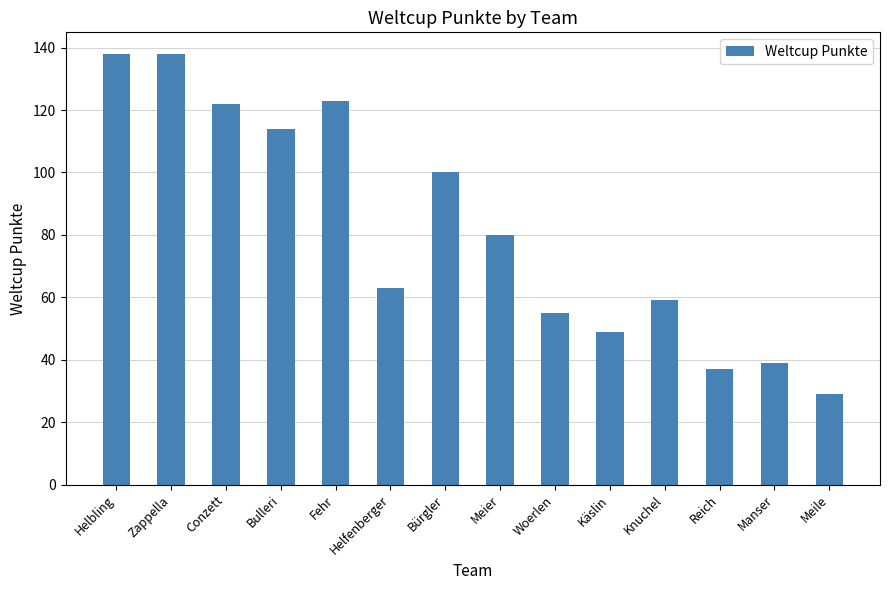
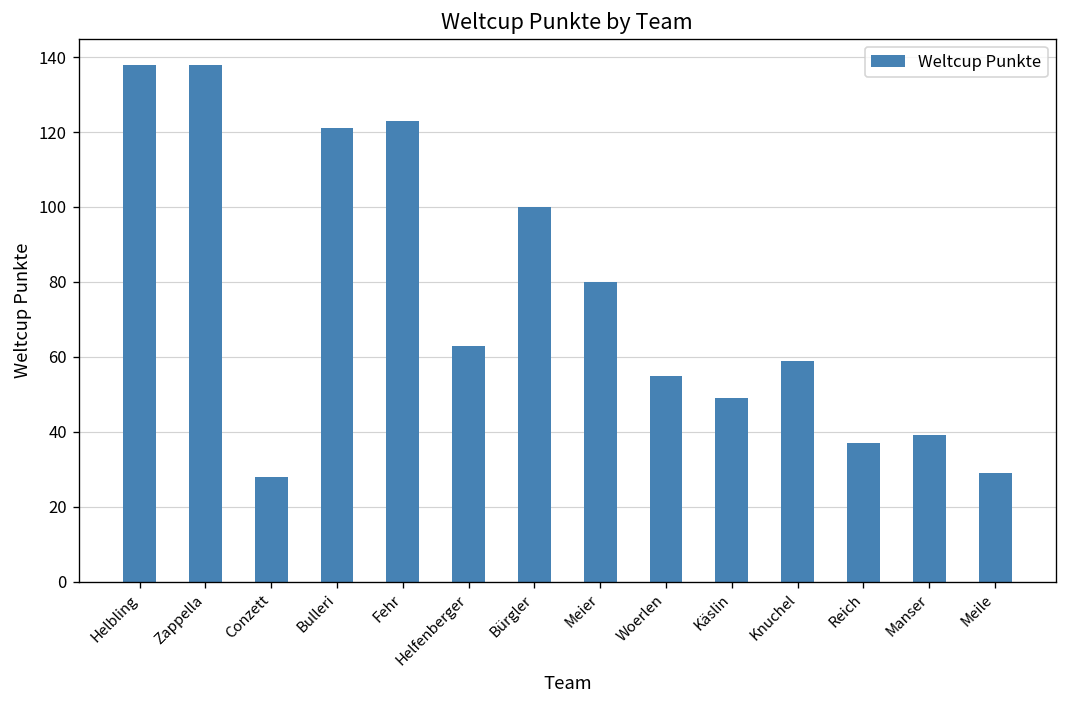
  {
    "Helbling": 138,
    "Zappella": 138,
-   "Conzett": 122,
-   "Bulleri": 114,
+   "Conzett": 28,
+   "Bulleri": 121,
    "Fehr": 123,
    "Helfenberger": 63,
    "Bürgler": 100,
    "Meier": 80,
    "Woerlen": 55,
    "Käslin": 49,
    "Knuchel": 59,
    "Reich": 37,
    "Manser": 39,
    "Meile": 29
  }
